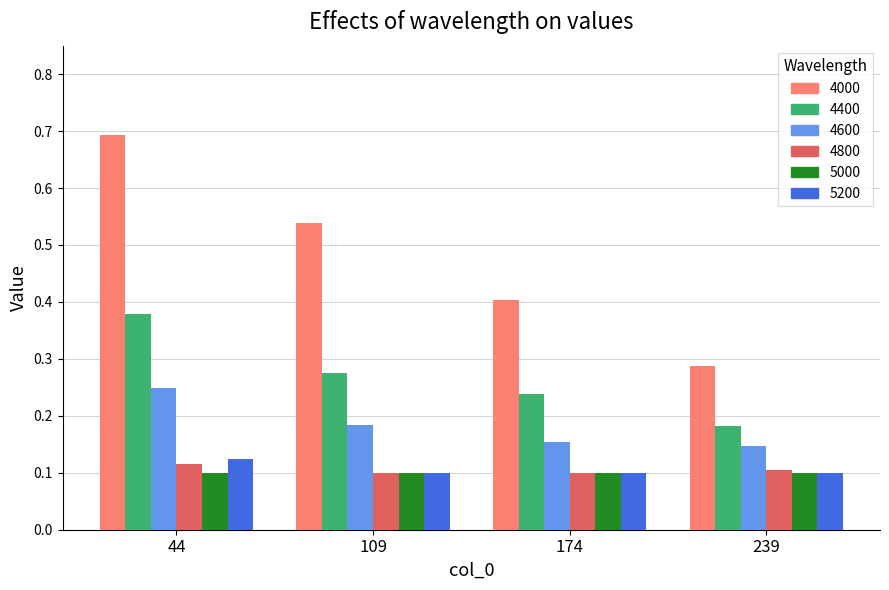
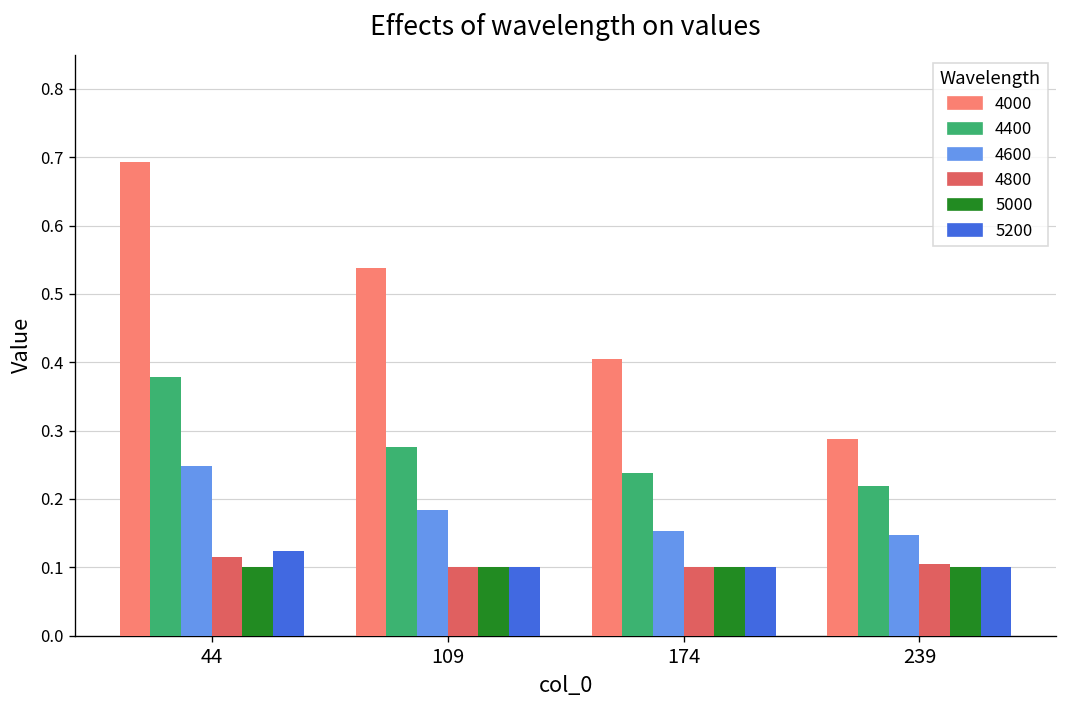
  {
    "4400": {
      "44": 0.38,
      "109": 0.28,
      "174": 0.24,
-     "239": 0.18
+     "239": 0.22
    },
    "5000": {
      "44": 0.10,
      "109": 0.10,
      "174": 0.10,
      "239": 0.10
    }
  }
